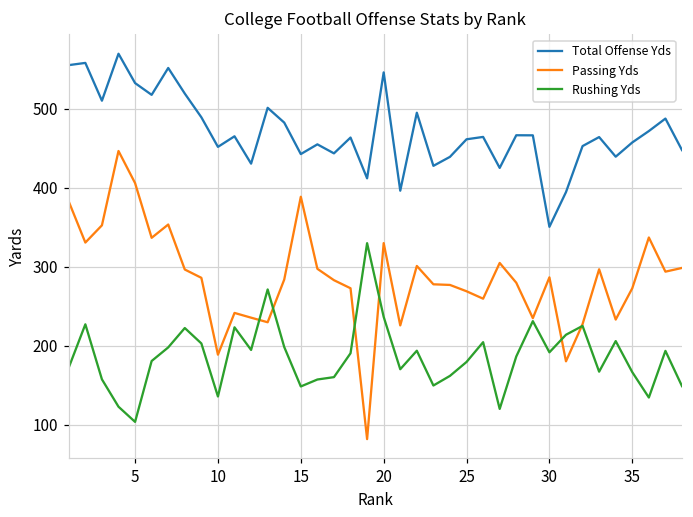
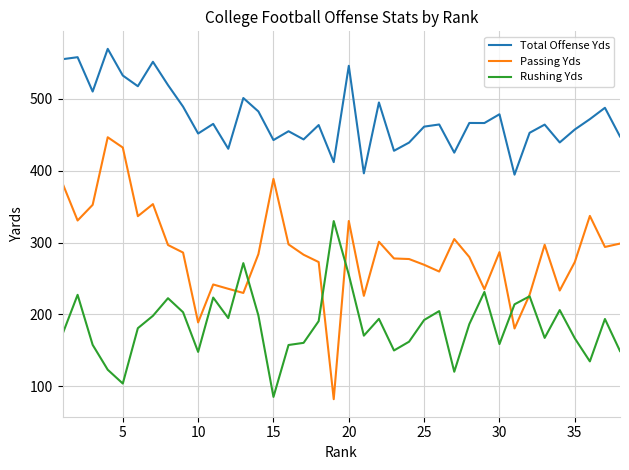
  {
    "Total Offense Yds": {
      "5": 530,
      "10": 450,
      "15": 440,
      "20": 550,
      "25": 460,
-     "30": 350,
+     "30": 480,
      "35": 460
    },
    "Passing Yds": {
-     "5": 410,
+     "5": 430,
      "10": 190,
      "15": 390,
      "20": 330,
      "25": 270,
      "30": 290,
      "35": 270
    },
    "Rushing Yds": {
      "5": 100,
-     "10": 140,
-     "15": 150,
-     "20": 240,
-     "25": 180,
-     "30": 190,
+     "10": 150,
+     "15": 90,
+     "20": 260,
+     "25": 190,
+     "30": 160,
      "35": 170
    }
  }
